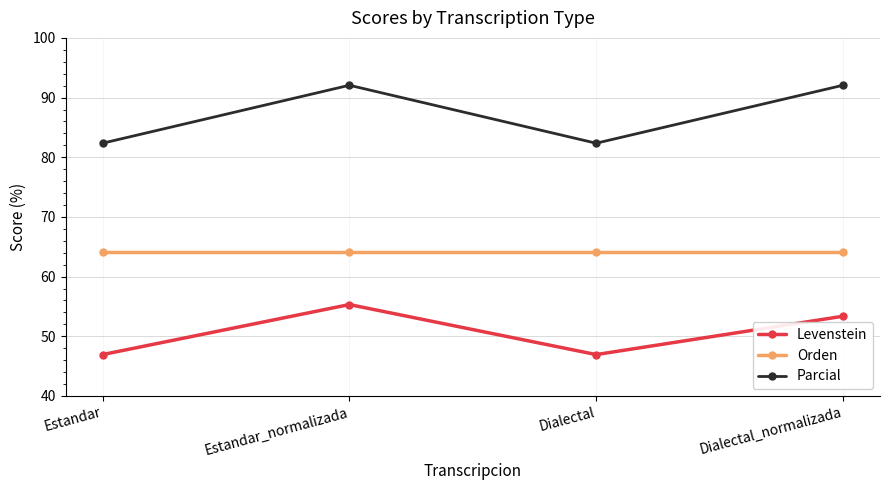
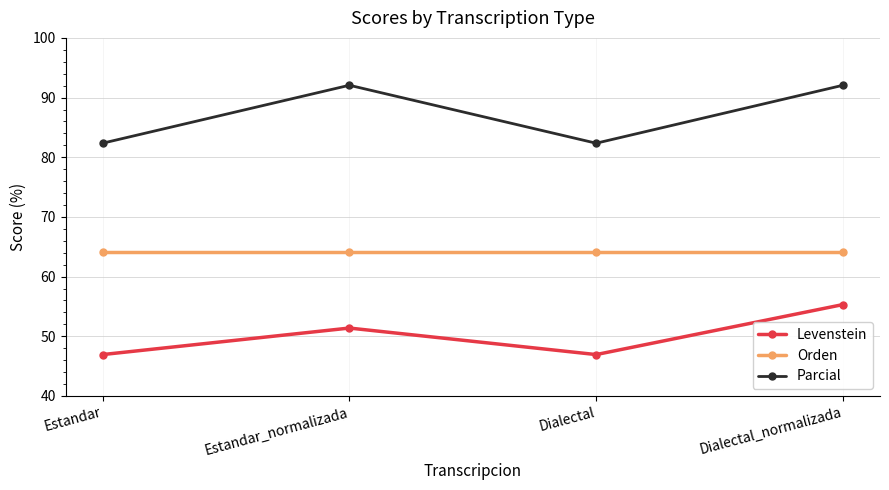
  {
    "Levenstein": {
      "Estandar": 47,
-     "Estandar_normalizada": 55,
+     "Estandar_normalizada": 51,
      "Dialectal": 47,
-     "Dialectal_normalizada": 53
+     "Dialectal_normalizada": 55
    },
    "Orden": {
      "Estandar": 64,
      "Estandar_normalizada": 64,
      "Dialectal": 64,
      "Dialectal_normalizada": 64
    },
    "Parcial": {
      "Estandar": 82,
      "Estandar_normalizada": 92,
      "Dialectal": 82,
      "Dialectal_normalizada": 92
    }
  }
